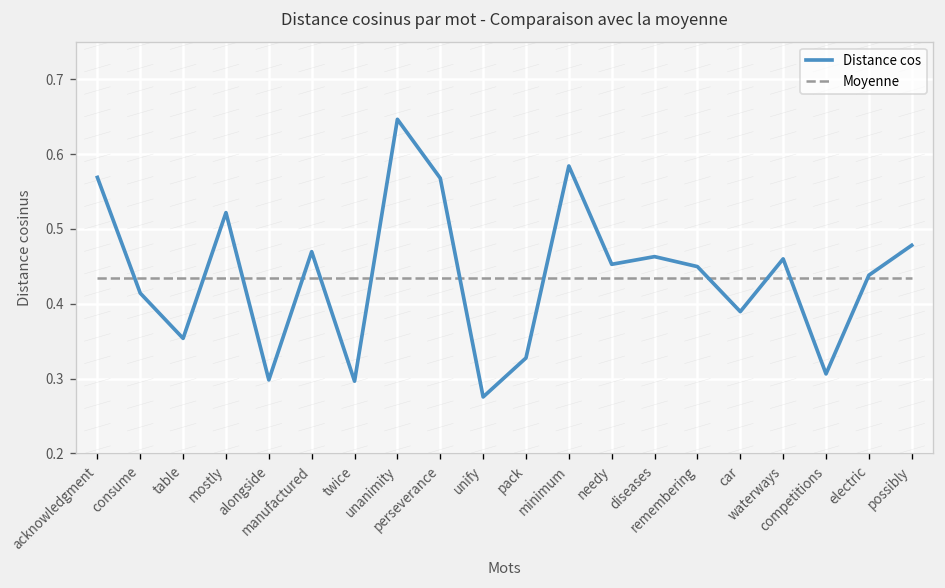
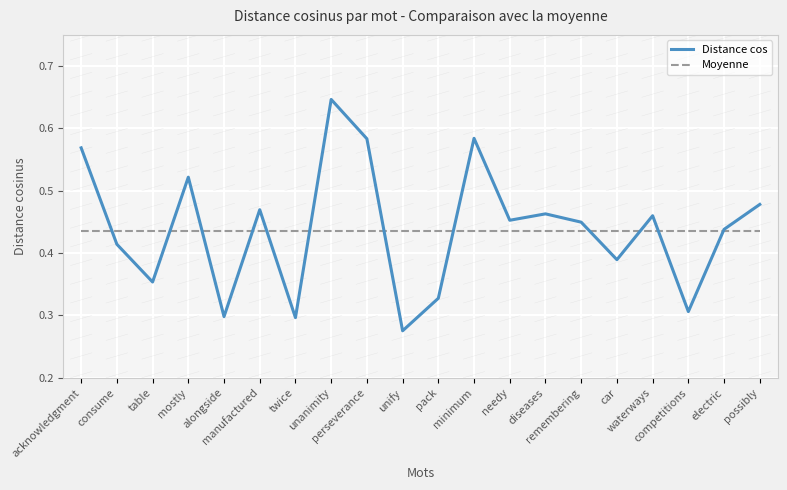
  {
    "Distance cos": {
      "acknowledgment": 0.57,
      "consume": 0.41,
      "table": 0.35,
      "mostly": 0.52,
      "alongside": 0.30,
      "manufactured": 0.47,
      "twice": 0.30,
      "unanimity": 0.65,
-     "perseverance": 0.57,
+     "perseverance": 0.58,
      "unify": 0.28,
      "pack": 0.33,
      "minimum": 0.58,
      "needy": 0.45,
      "diseases": 0.46,
      "remembering": 0.45,
      "car": 0.39,
      "waterways": 0.46,
      "competitions": 0.31,
      "possibly": 0.48
    },
    "Moyenne": {
      "acknowledgment": 0.43,
      "consume": 0.43,
      "table": 0.43,
      "mostly": 0.43,
      "alongside": 0.43,
      "manufactured": 0.43,
      "twice": 0.43,
      "unanimity": 0.43,
      "perseverance": 0.43,
      "unify": 0.43,
      "pack": 0.43,
      "minimum": 0.43,
      "needy": 0.43,
      "diseases": 0.43,
      "remembering": 0.43,
      "car": 0.43,
      "waterways": 0.43,
      "competitions": 0.43,
      "possibly": 0.43
    }
  }
